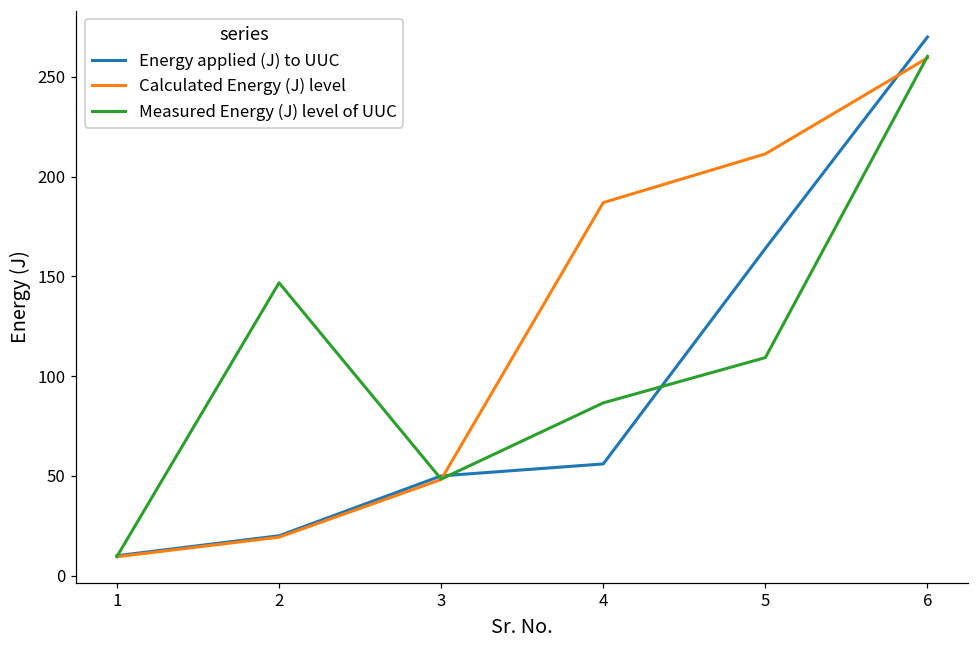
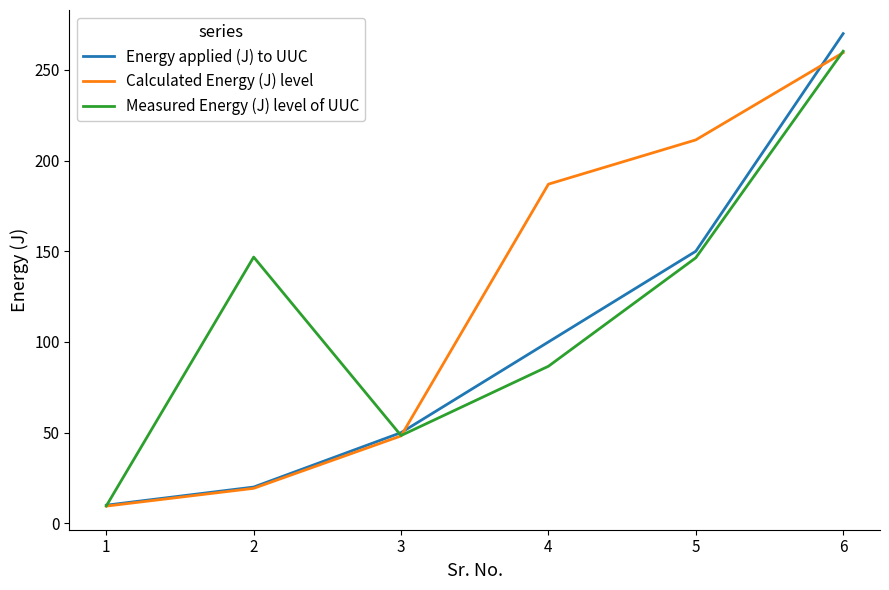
  {
    "Energy applied (J) to UUC": {
      "3": 50,
-     "4": 56,
-     "5": 164,
+     "4": 100,
+     "5": 150,
      "6": 270
    },
    "Calculated Energy (J) level": {
      "4": 187,
      "5": 211
    },
    "Measured Energy (J) level of UUC": {
      "2": 147,
      "4": 87,
-     "5": 109
+     "5": 146
    }
  }
